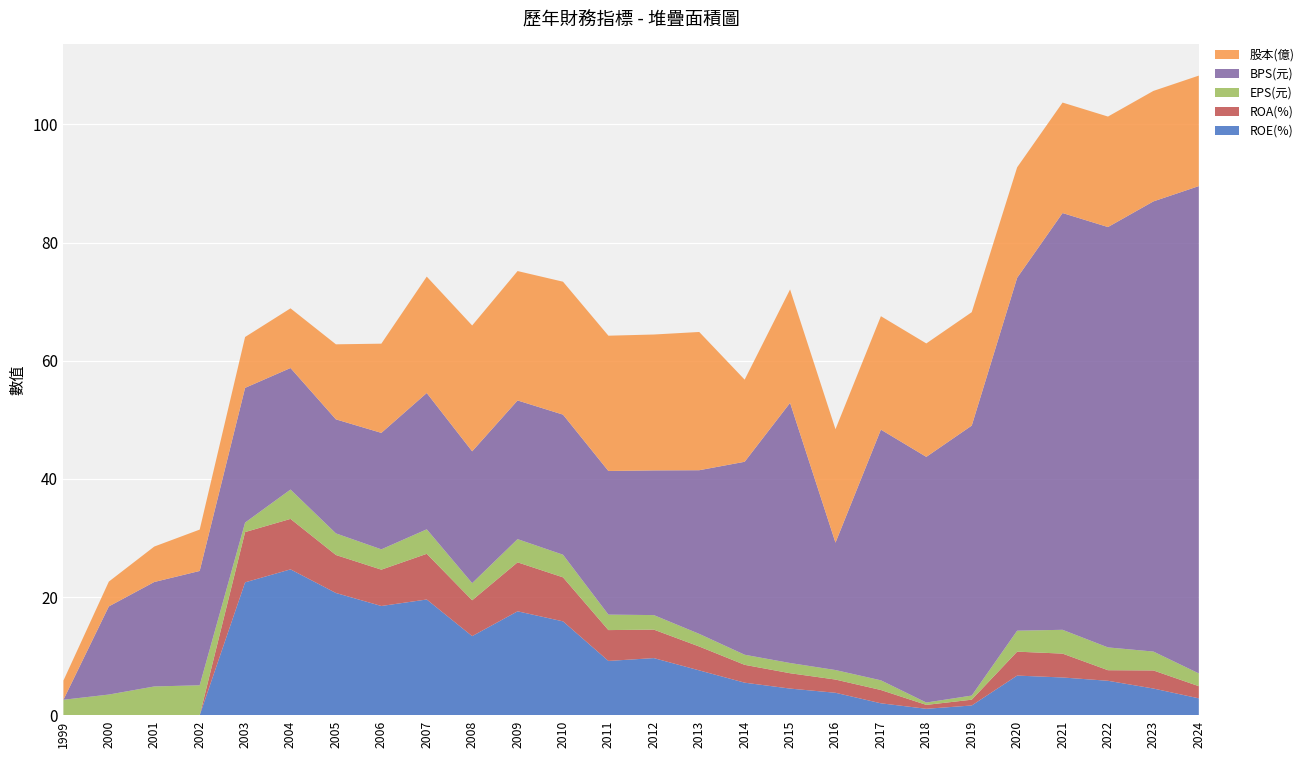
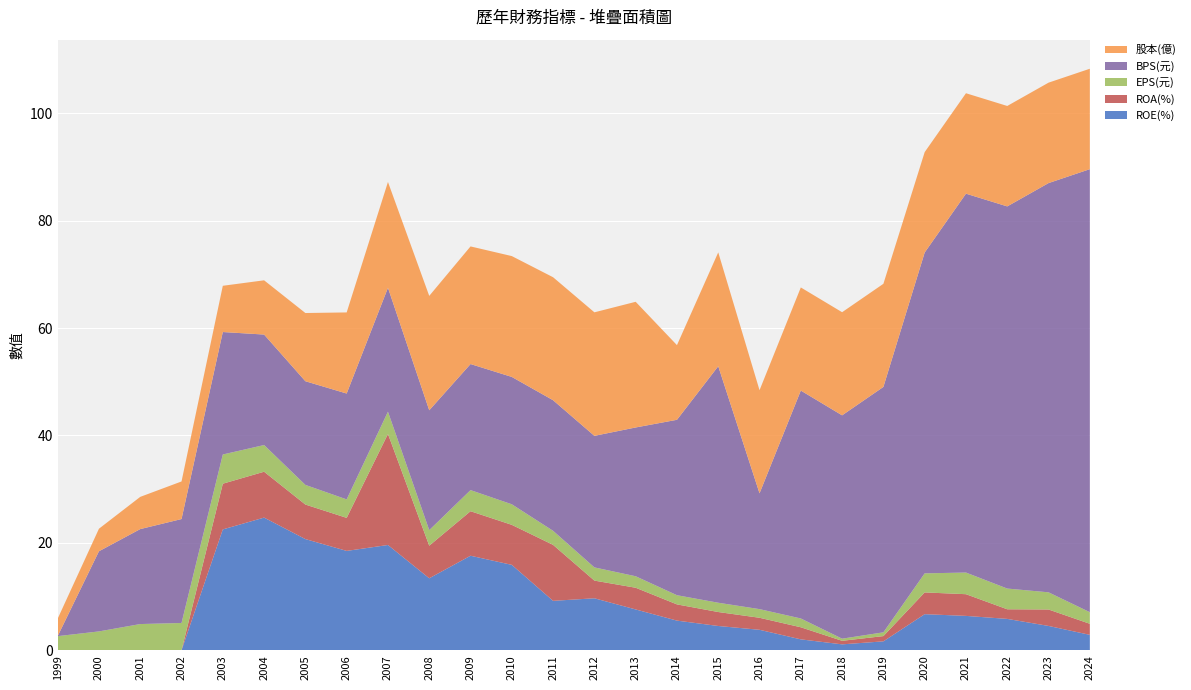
  {
    "ROE(%)": {
      "2003": 23,
      "2004": 25,
      "2005": 21,
      "2006": 19,
      "2007": 20,
      "2008": 13,
      "2009": 18,
      "2010": 16,
      "2011": 9,
      "2012": 10,
      "2013": 8,
      "2014": 6,
      "2015": 5,
      "2016": 4,
      "2017": 2,
      "2018": 1,
      "2019": 2,
      "2020": 7,
      "2021": 6,
      "2022": 6,
      "2023": 5,
      "2024": 3
    },
    "ROA(%)": {
      "2003": 9,
      "2004": 9,
      "2005": 6,
      "2006": 6,
-     "2007": 8,
+     "2007": 21,
      "2008": 6,
      "2009": 8,
      "2010": 7,
-     "2011": 5,
-     "2012": 5,
+     "2011": 10,
+     "2012": 3,
      "2013": 4,
      "2014": 3,
      "2015": 3,
      "2016": 2,
      "2017": 2,
      "2019": 1,
      "2020": 4,
      "2021": 4,
      "2022": 2,
      "2023": 3,
      "2024": 2
    },
    "EPS(元)": {
      "2000": 4,
      "2001": 5,
      "2002": 5,
-     "2003": 2,
+     "2003": 5,
      "2004": 5,
      "2005": 4,
      "2006": 3,
      "2007": 4,
      "2008": 3,
      "2009": 4,
      "2010": 4,
      "2011": 3,
      "2012": 2,
      "2013": 2,
      "2014": 2,
      "2015": 2,
      "2016": 2,
      "2017": 2,
      "2019": 1,
      "2020": 4,
      "2021": 4,
      "2022": 4,
      "2023": 3,
      "2024": 2
    },
    "BPS(元)": {
      "2000": 15,
      "2001": 18,
      "2002": 19,
      "2003": 23,
      "2004": 21,
      "2005": 19,
      "2006": 20,
      "2007": 23,
      "2008": 22,
      "2009": 23,
      "2010": 24,
      "2011": 24,
      "2012": 24,
      "2013": 28,
      "2014": 33,
      "2015": 44,
      "2016": 22,
      "2017": 42,
      "2018": 42,
      "2019": 46,
      "2020": 60,
      "2021": 71,
      "2022": 71,
      "2023": 76,
      "2024": 82
    },
    "股本(億)": {
      "1999": 3,
      "2000": 4,
      "2001": 6,
      "2002": 7,
      "2003": 9,
      "2004": 10,
      "2005": 13,
      "2006": 15,
      "2007": 20,
      "2008": 21,
      "2009": 22,
      "2010": 23,
      "2011": 23,
      "2012": 23,
      "2013": 23,
      "2014": 14,
-     "2015": 19,
+     "2015": 21,
      "2016": 19,
      "2017": 19,
      "2018": 19,
      "2019": 19,
      "2020": 19,
      "2021": 19,
      "2022": 19,
      "2023": 19,
      "2024": 19
    }
  }
